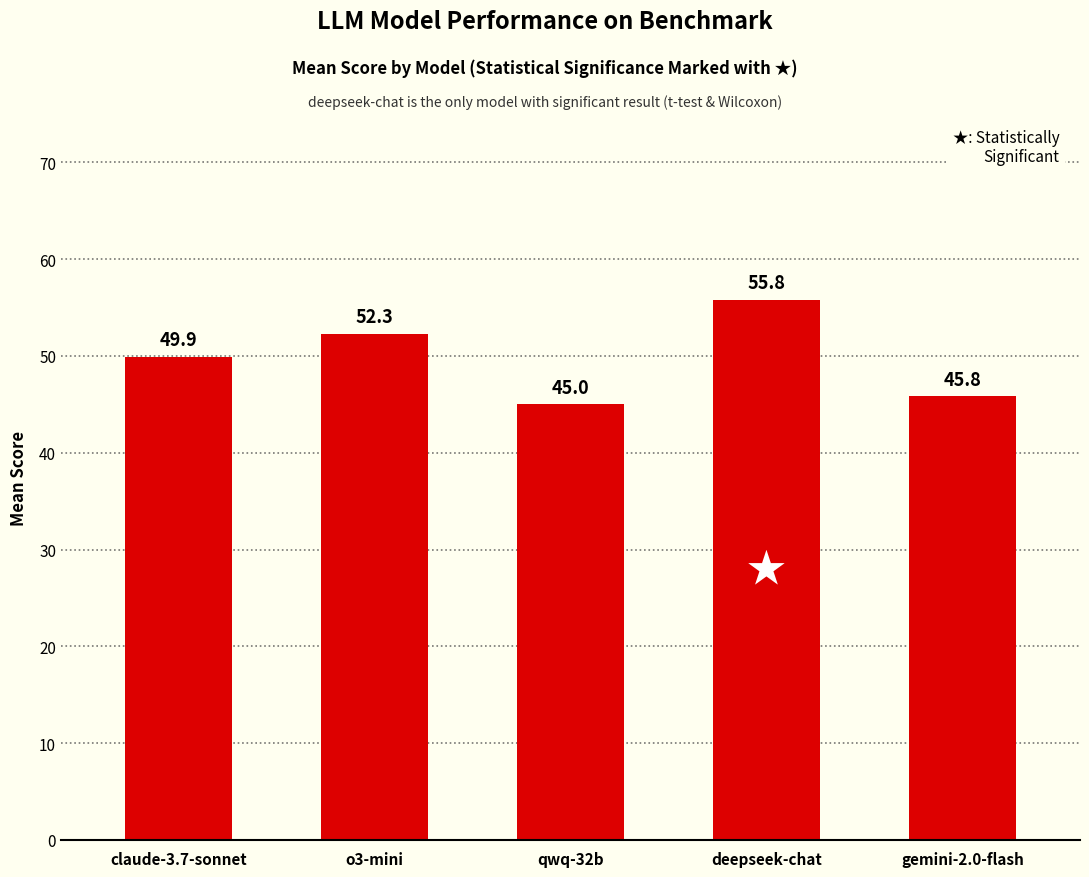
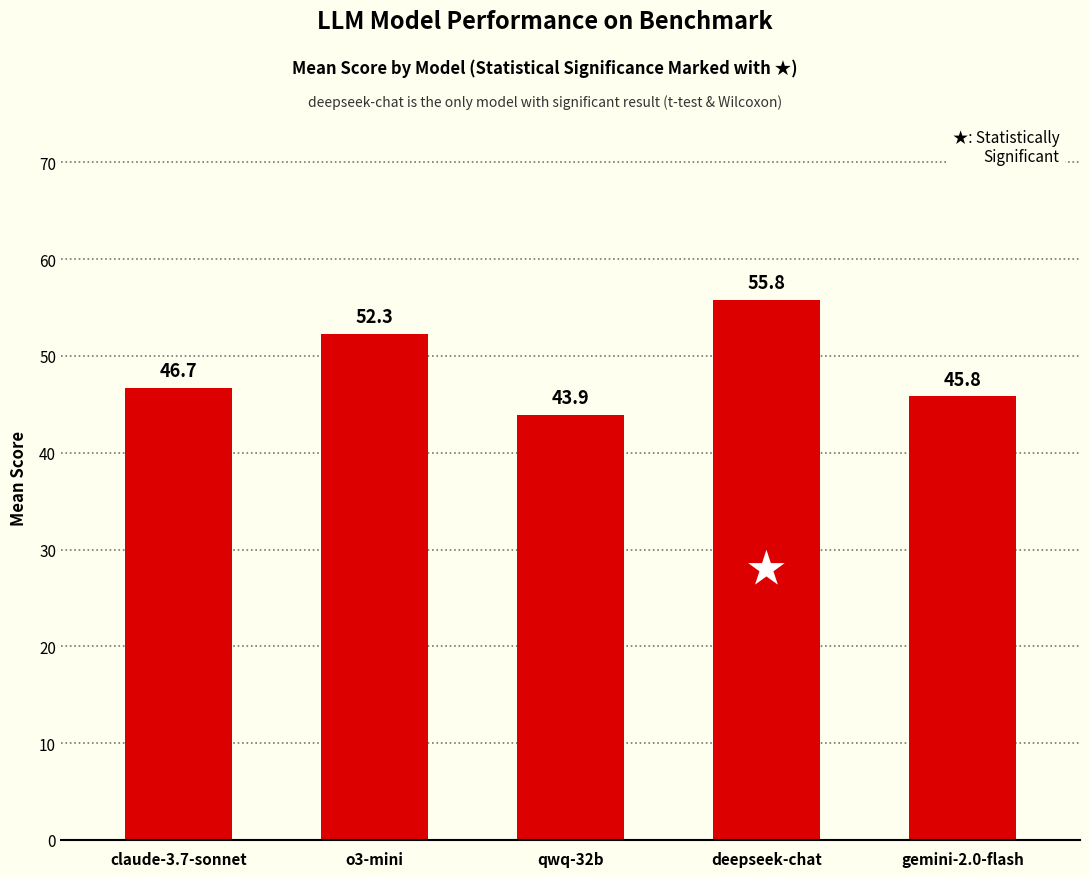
  {
-   "claude-3.7-sonnet": 49.9,
+   "claude-3.7-sonnet": 46.7,
    "o3-mini": 52.3,
-   "qwq-32b": 45.0,
+   "qwq-32b": 43.9,
    "deepseek-chat": 55.8,
    "gemini-2.0-flash": 45.8
  }
